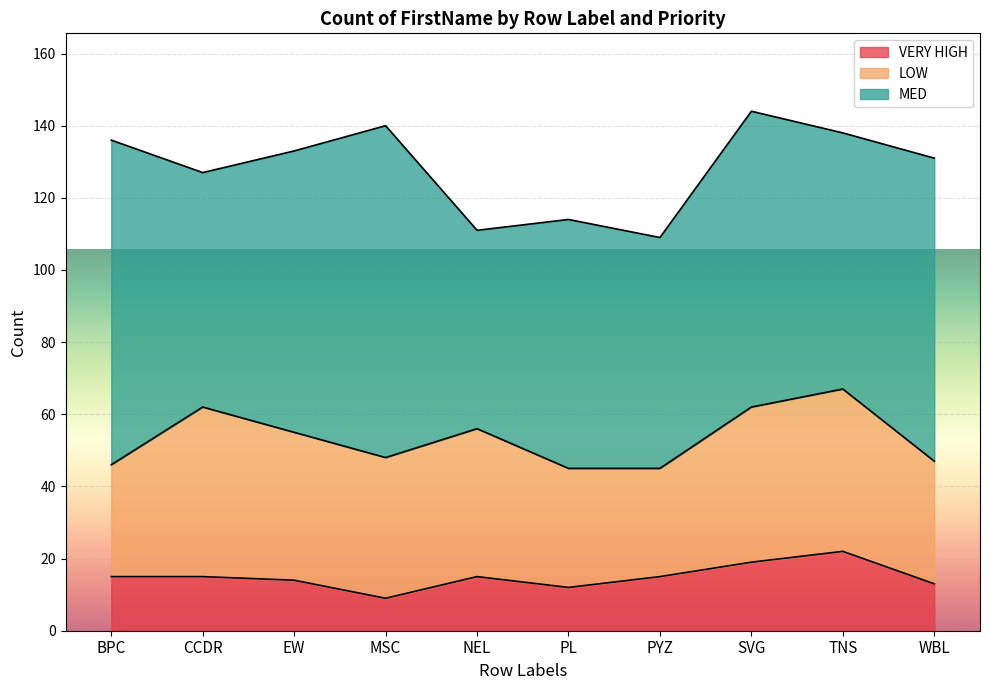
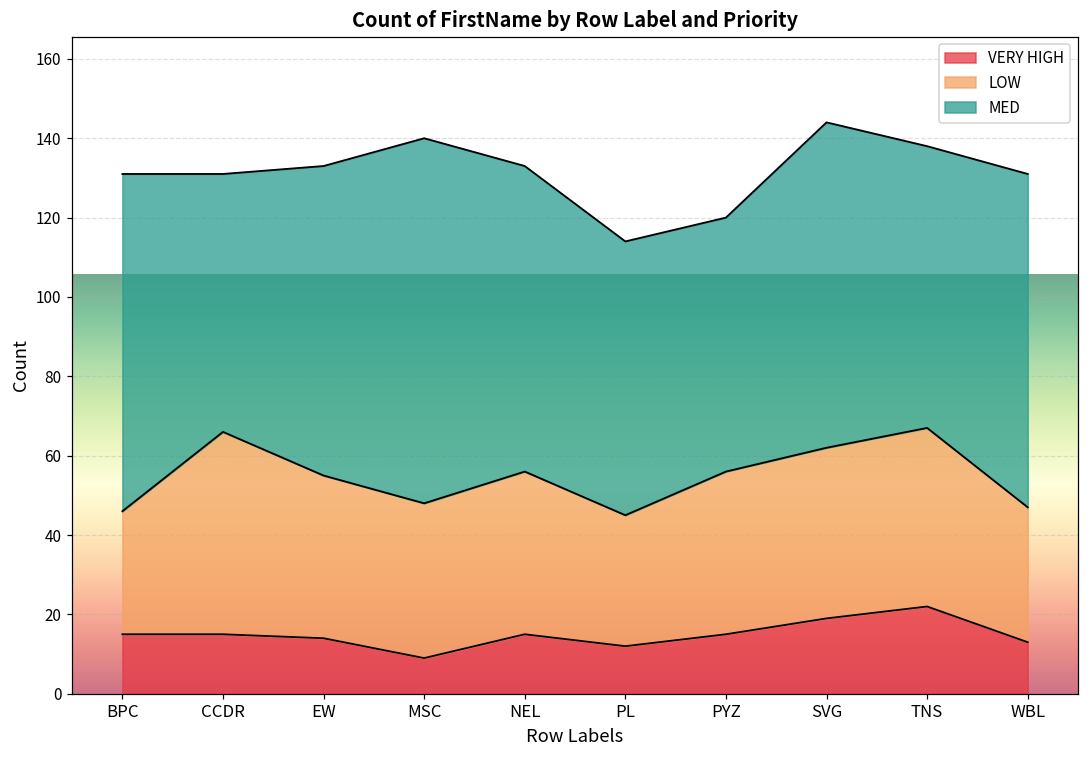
  {
    "VERY HIGH": {
      "BPC": 15,
      "CCDR": 15,
      "EW": 14,
      "MSC": 9,
      "NEL": 15,
      "PL": 12,
      "PYZ": 15,
      "SVG": 19,
      "TNS": 22,
      "WBL": 13
    },
    "LOW": {
      "BPC": 31,
-     "CCDR": 47,
+     "CCDR": 51,
      "EW": 41,
      "MSC": 39,
      "NEL": 41,
      "PL": 33,
-     "PYZ": 30,
+     "PYZ": 41,
      "SVG": 43,
      "TNS": 45,
      "WBL": 34
    },
    "MED": {
-     "BPC": 90,
+     "BPC": 85,
      "CCDR": 65,
      "EW": 78,
      "MSC": 92,
-     "NEL": 55,
+     "NEL": 77,
      "PL": 69,
      "PYZ": 64,
      "SVG": 82,
      "TNS": 71,
      "WBL": 84
    }
  }
